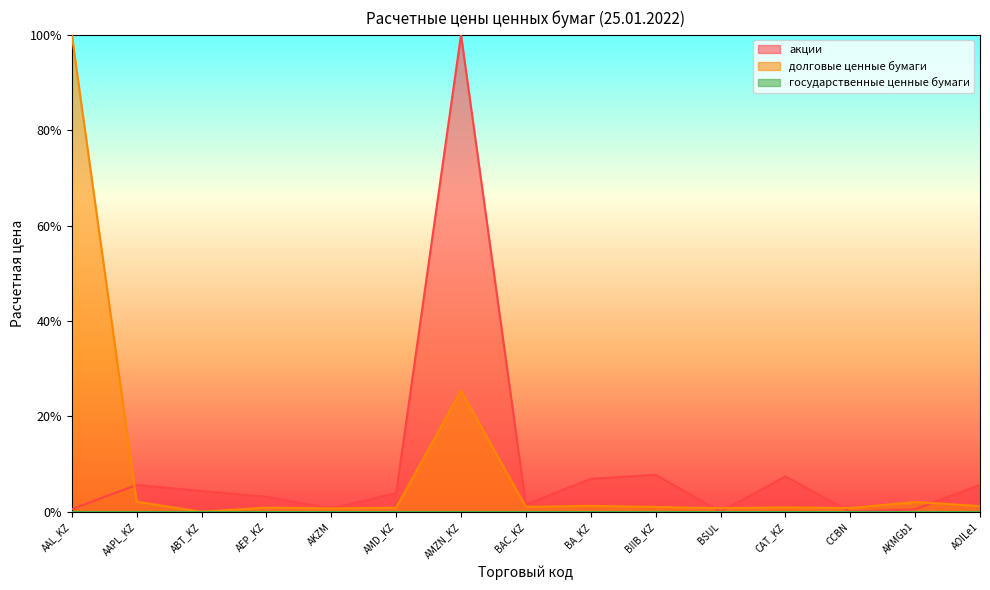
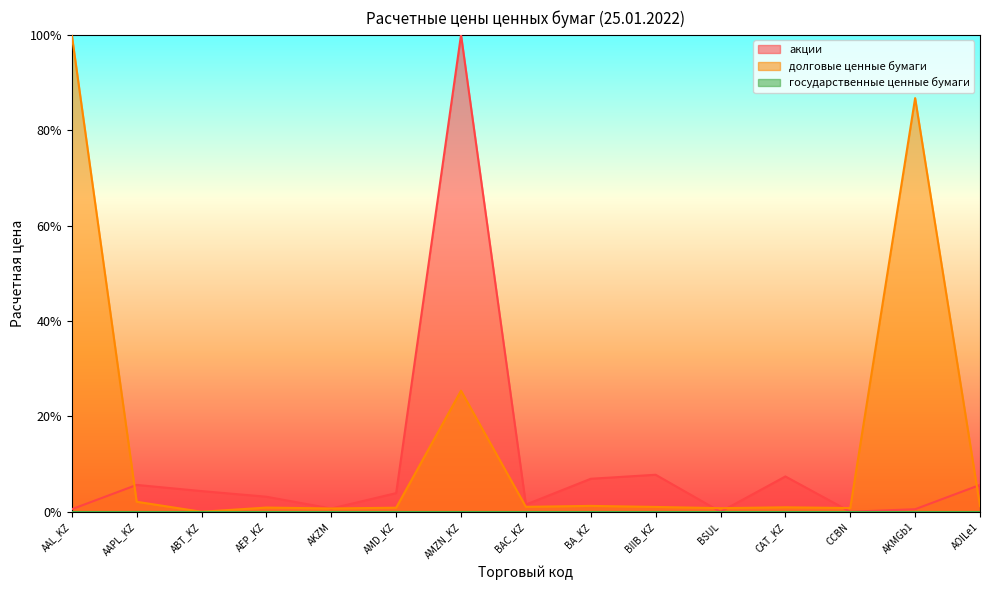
  {
    "акции": {
      "AAL_KZ": "1%",
      "AAPL_KZ": "6%",
      "ABT_KZ": "4%",
      "AEP_KZ": "3%",
      "AMD_KZ": "4%",
      "AMZN_KZ": "100%",
      "BA_KZ": "7%",
      "BIIB_KZ": "8%",
      "CAT_KZ": "7%",
      "AKMGb1": "1%",
      "AOILe1": "6%"
    },
    "долговые ценные бумаги": {
      "AAL_KZ": "100%",
      "AAPL_KZ": "2%",
      "AEP_KZ": "1%",
      "AMD_KZ": "1%",
      "AMZN_KZ": "25%",
      "BA_KZ": "1%",
      "BIIB_KZ": "1%",
      "BSUL": "1%",
      "CAT_KZ": "1%",
      "CCBN": "1%",
-     "AKMGb1": "2%",
+     "AKMGb1": "87%",
      "AOILe1": "1%"
    },
    "государственные ценные бумаги": {
      "AAL_KZ": "0%",
      "AAPL_KZ": "0%",
      "AEP_KZ": "0%",
      "AKZM": "0%",
      "AMD_KZ": "0%",
      "AMZN_KZ": "0%",
      "BAC_KZ": "0%",
      "BA_KZ": "0%",
      "BIIB_KZ": "0%",
      "CAT_KZ": "0%",
      "AKMGb1": "0%",
      "AOILe1": "0%"
    }
  }
